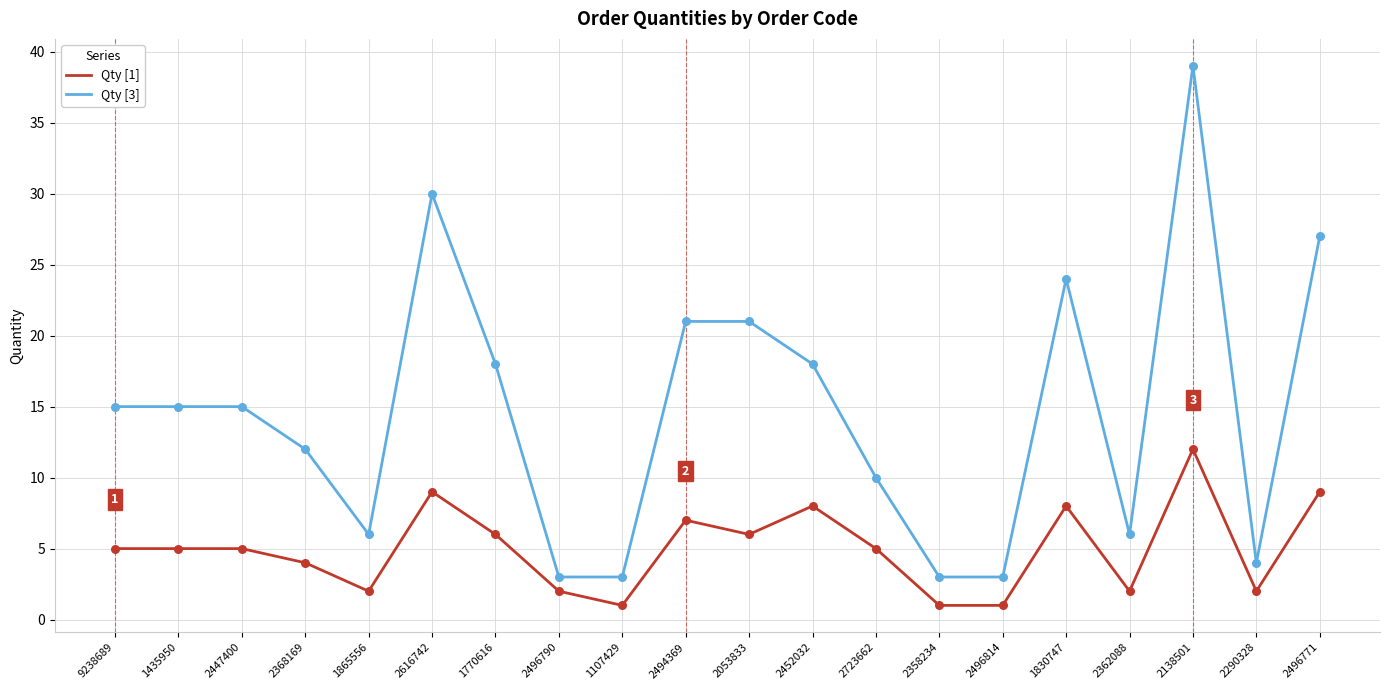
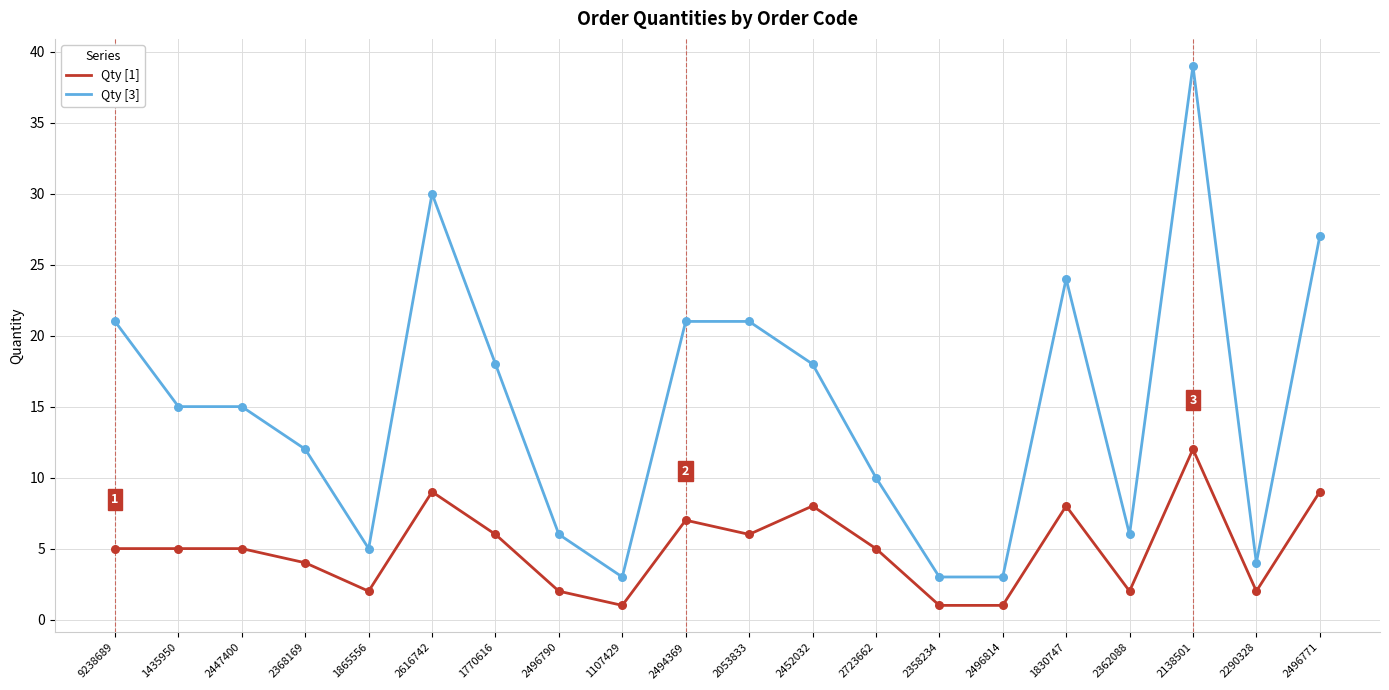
  {
    "Qty [1]": {
      "9238689": 5,
      "1435950": 5,
      "2447400": 5,
      "2368169": 4,
      "1865556": 2,
      "2616742": 9,
      "1770616": 6,
      "2496790": 2,
      "1107429": 1,
      "2494369": 7,
      "2053833": 6,
      "2452032": 8,
      "2723662": 5,
      "2358234": 1,
      "2496814": 1,
      "1830747": 8,
      "2362088": 2,
      "2138501": 12,
      "2290328": 2,
      "2496771": 9
    },
    "Qty [3]": {
-     "9238689": 15,
+     "9238689": 21,
      "1435950": 15,
      "2447400": 15,
      "2368169": 12,
-     "1865556": 6,
+     "1865556": 5,
      "2616742": 30,
      "1770616": 18,
-     "2496790": 3,
+     "2496790": 6,
      "1107429": 3,
      "2494369": 21,
      "2053833": 21,
      "2452032": 18,
      "2723662": 10,
      "2358234": 3,
      "2496814": 3,
      "1830747": 24,
      "2362088": 6,
      "2138501": 39,
      "2290328": 4,
      "2496771": 27
    }
  }
